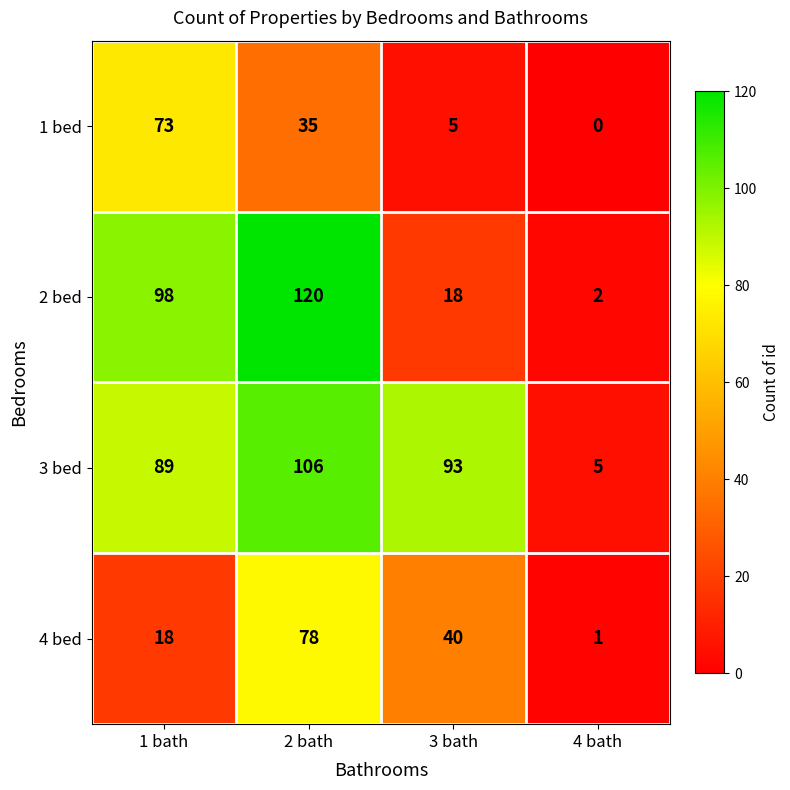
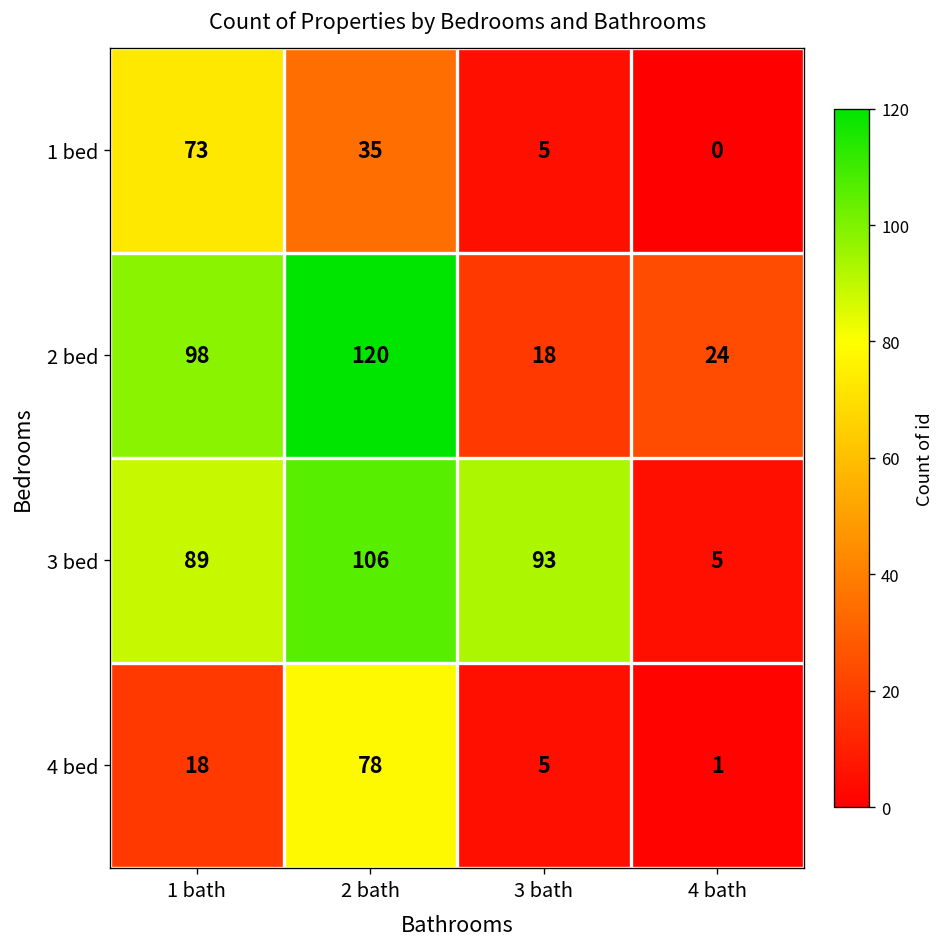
  {
    "1 bed": {
      "1 bath": 73,
      "2 bath": 35,
      "3 bath": 5,
      "4 bath": 0
    },
    "2 bed": {
      "1 bath": 98,
      "2 bath": 120,
      "3 bath": 18,
-     "4 bath": 2
+     "4 bath": 24
    },
    "3 bed": {
      "1 bath": 89,
      "2 bath": 106,
      "3 bath": 93,
      "4 bath": 5
    },
    "4 bed": {
      "1 bath": 18,
      "2 bath": 78,
-     "3 bath": 40,
+     "3 bath": 5,
      "4 bath": 1
    }
  }
